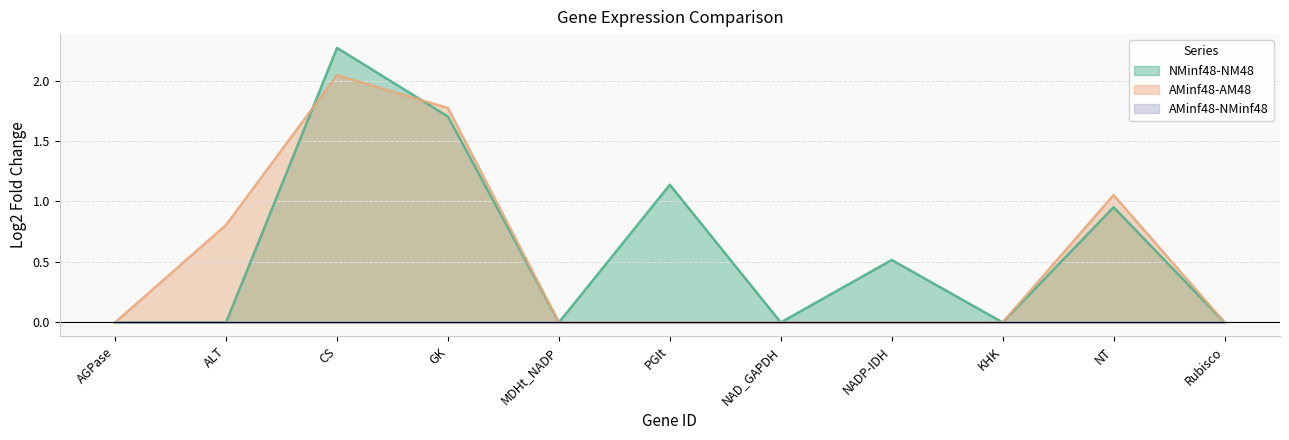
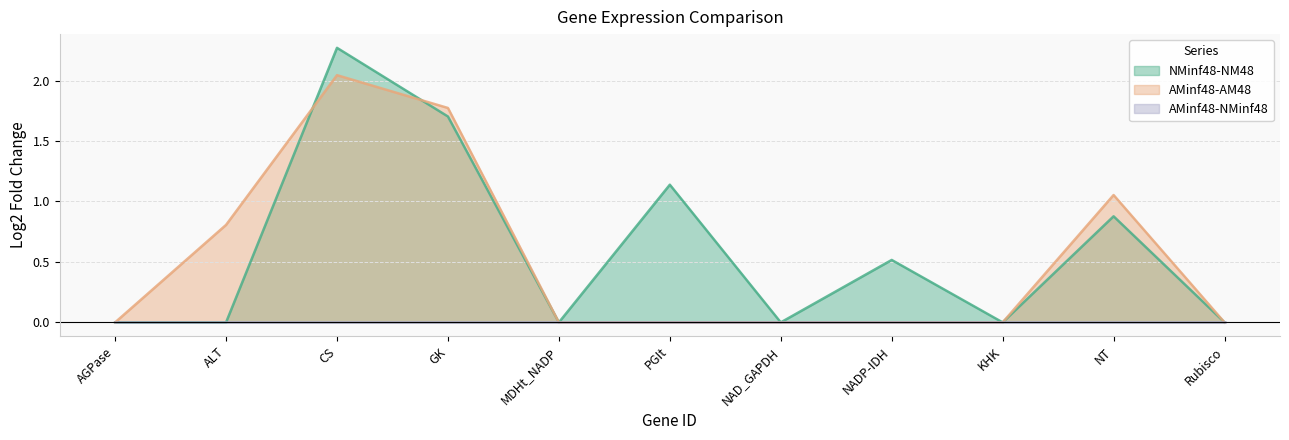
  {
    "NMinf48-NM48": {
      "CS": 2.27,
      "GK": 1.70,
      "PGIt": 1.14,
      "NADP-IDH": 0.52,
-     "NT": 0.95
+     "NT": 0.88
    },
    "AMinf48-AM48": {
      "ALT": 0.81,
      "CS": 2.04,
      "GK": 1.77,
      "NT": 1.05
    },
    "AMinf48-NMinf48": {
      "CS": 0.00,
      "GK": 0.00,
      "NT": 0.00
    }
  }
